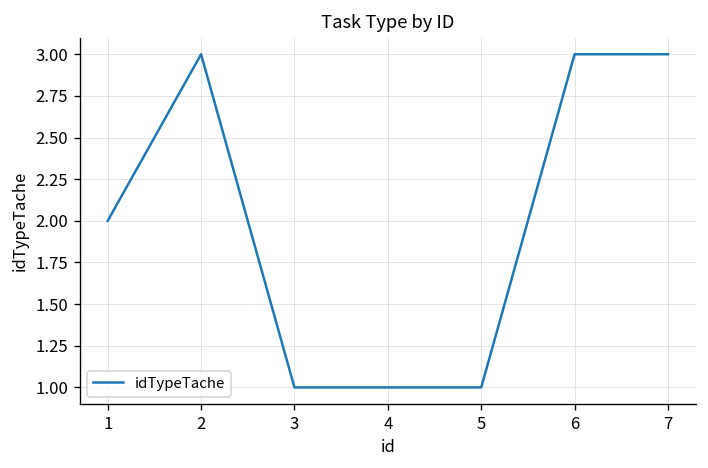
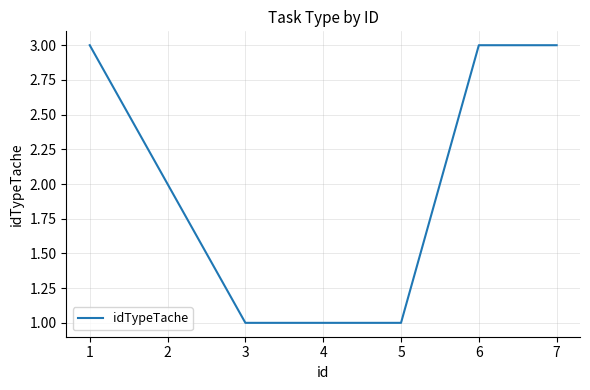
  {
-   "1": 2,
-   "2": 3,
+   "1": 3,
+   "2": 2,
    "3": 1,
    "4": 1,
    "5": 1,
    "6": 3,
    "7": 3
  }
